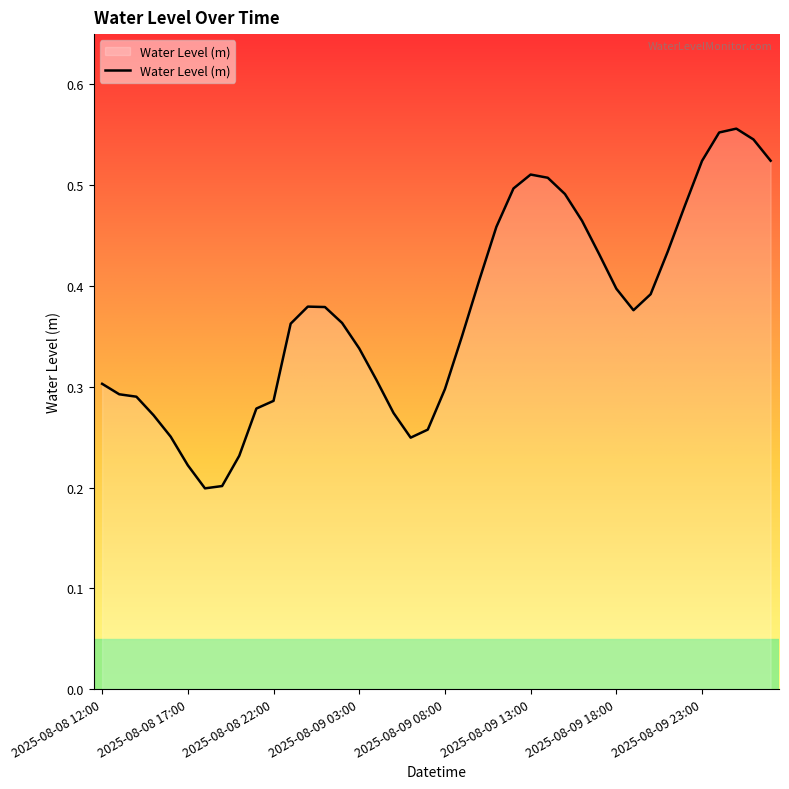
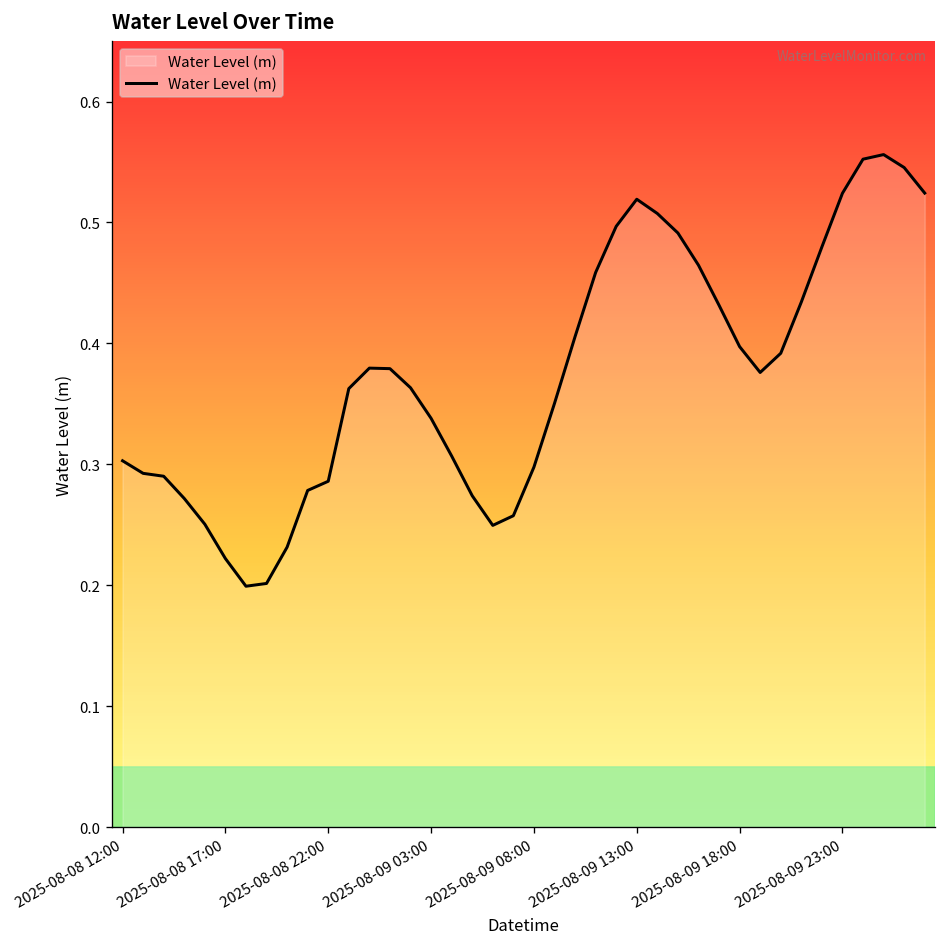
  {
    "2025-08-08 12:00": 0.303,
    "2025-08-08 17:00": 0.222,
    "2025-08-08 22:00": 0.286,
    "2025-08-09 03:00": 0.338,
    "2025-08-09 08:00": 0.298,
-   "2025-08-09 13:00": 0.511,
+   "2025-08-09 13:00": 0.519,
    "2025-08-09 18:00": 0.397,
    "2025-08-09 23:00": 0.524
  }
